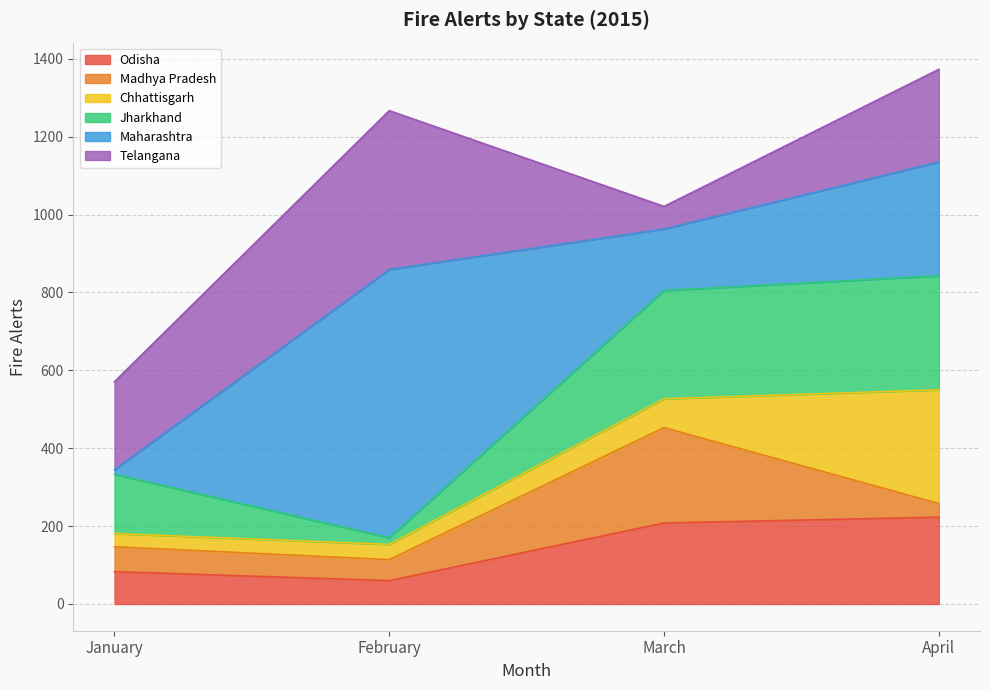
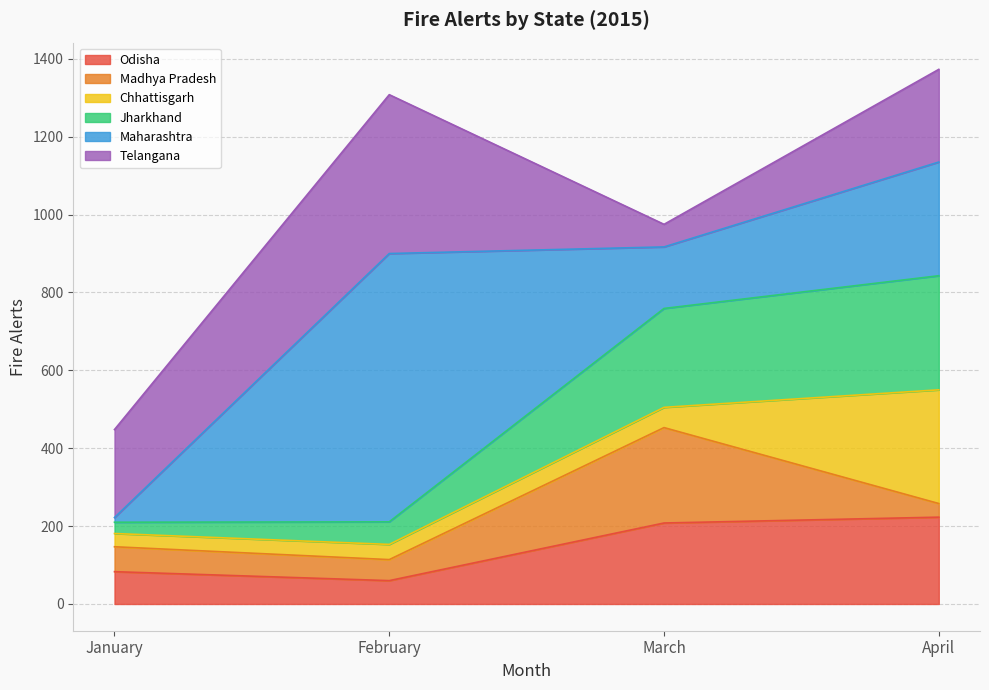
  {
    "Chhattisgarh": {
      "January": 30,
      "February": 40,
-     "March": 70,
+     "March": 50,
      "April": 290
    },
    "Jharkhand": {
-     "January": 150,
-     "February": 20,
-     "March": 280,
+     "January": 30,
+     "February": 60,
+     "March": 250,
      "April": 290
    },
    "Maharashtra": {
      "January": 10,
      "February": 690,
      "March": 160,
      "April": 290
    },
    "Telangana": {
      "January": 230,
      "February": 410,
      "March": 60,
      "April": 240
    }
  }
